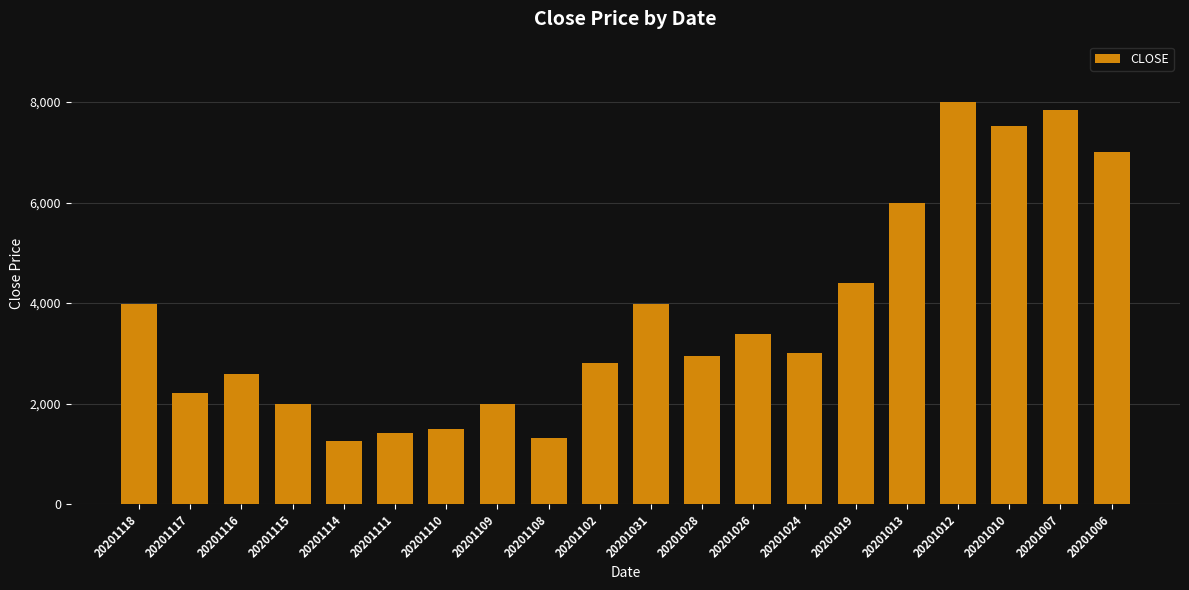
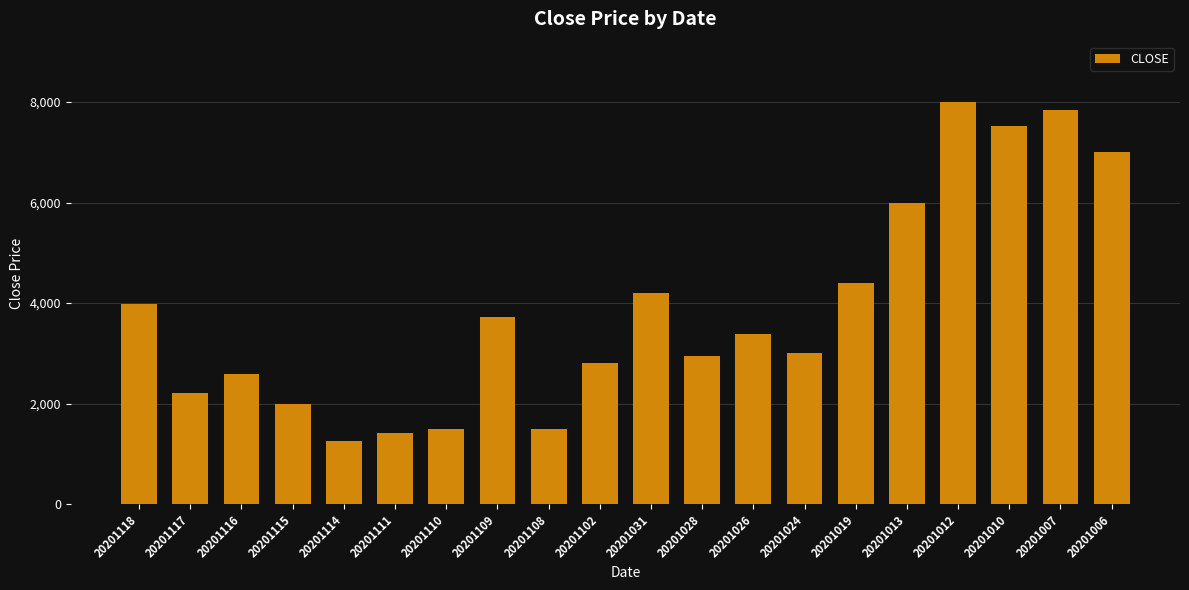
  {
    "20201118": "4,000",
    "20201117": "2,200",
    "20201116": "2,600",
    "20201115": "2,000",
    "20201114": "1,300",
    "20201111": "1,400",
    "20201110": "1,500",
-   "20201109": "2,000",
-   "20201108": "1,300",
+   "20201109": "3,700",
+   "20201108": "1,500",
    "20201102": "2,800",
-   "20201031": "4,000",
+   "20201031": "4,200",
    "20201028": "3,000",
    "20201026": "3,400",
    "20201024": "3,000",
    "20201019": "4,400",
    "20201013": "6,000",
    "20201012": "8,000",
    "20201010": "7,500",
    "20201007": "7,800",
    "20201006": "7,000"
  }
